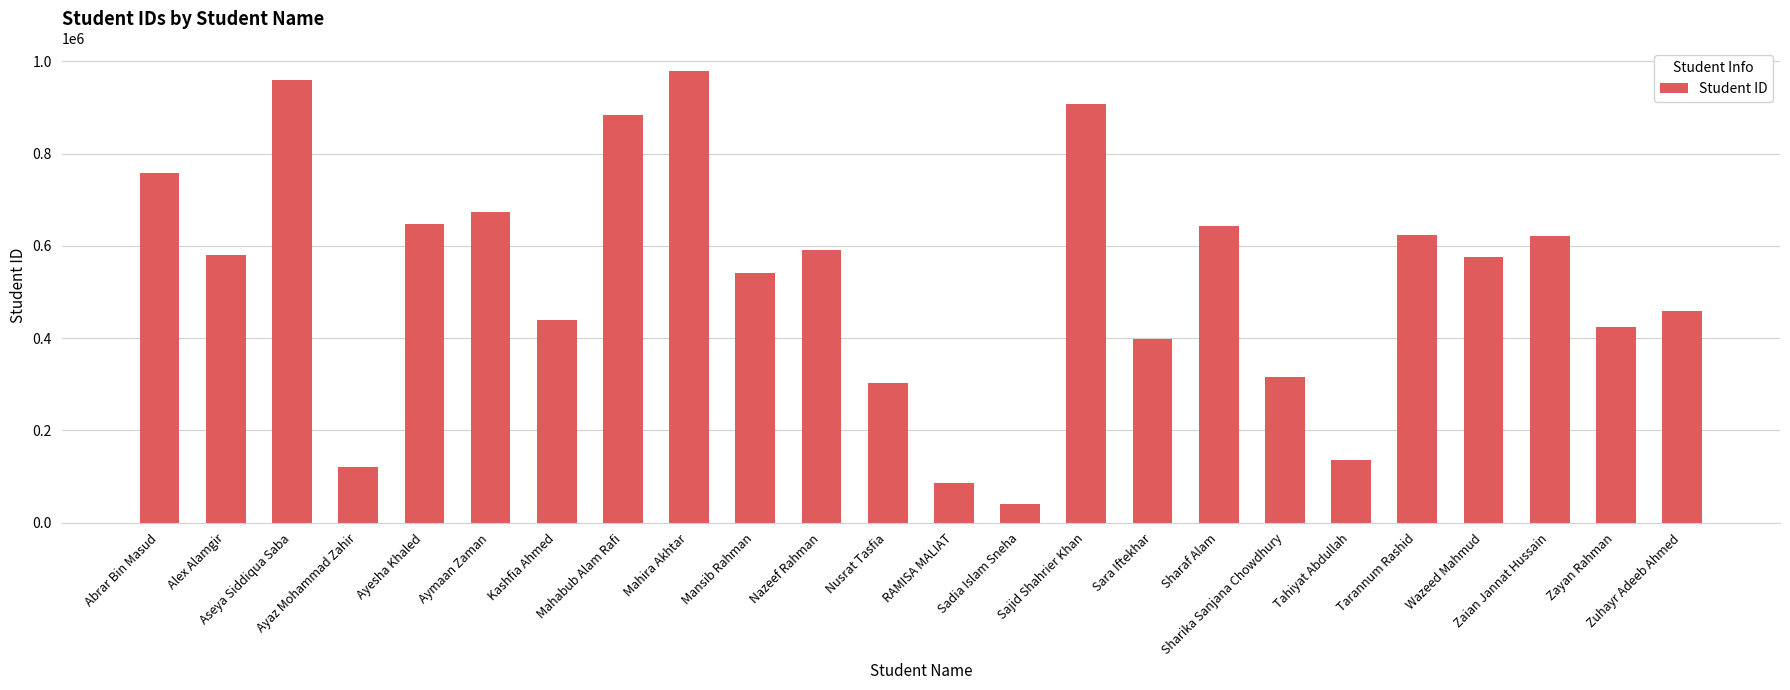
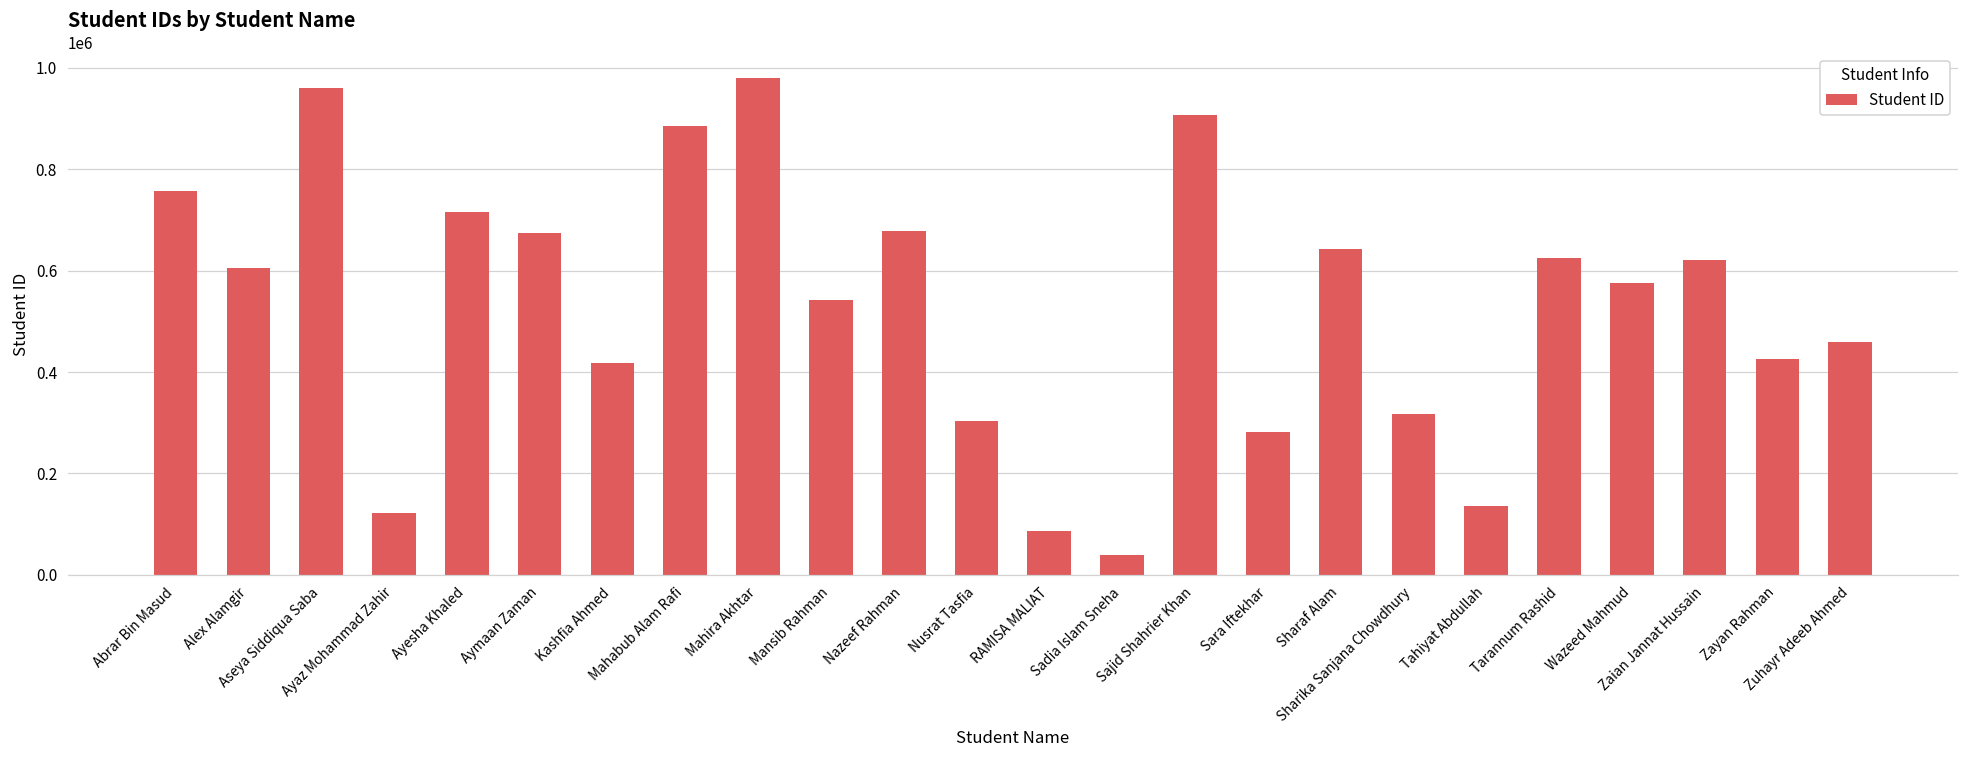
  {
    "Abrar Bin Masud": 760000,
-   "Alex Alamgir": 580000,
+   "Alex Alamgir": 600000,
    "Aseya Siddiqua Saba": 960000,
    "Ayaz Mohammad Zahir": 120000,
-   "Ayesha Khaled": 650000,
+   "Ayesha Khaled": 720000,
    "Aymaan Zaman": 670000,
-   "Kashfia Ahmed": 440000,
+   "Kashfia Ahmed": 420000,
    "Mahabub Alam Rafi": 890000,
    "Mahira Akhtar": 980000,
    "Mansib Rahman": 540000,
-   "Nazeef Rahman": 590000,
+   "Nazeef Rahman": 680000,
    "Nusrat Tasfia": 300000,
    "RAMISA MALIAT": 90000,
    "Sadia Islam Sneha": 40000,
    "Sajid Shahrier Khan": 910000,
-   "Sara Iftekhar": 400000,
+   "Sara Iftekhar": 280000,
    "Sharaf Alam": 640000,
    "Sharika Sanjana Chowdhury": 320000,
    "Tahiyat Abdullah": 140000,
    "Tarannum Rashid": 620000,
    "Wazeed Mahmud": 580000,
    "Zaian Jannat Hussain": 620000,
    "Zayan Rahman": 430000,
    "Zuhayr Adeeb Ahmed": 460000
  }
